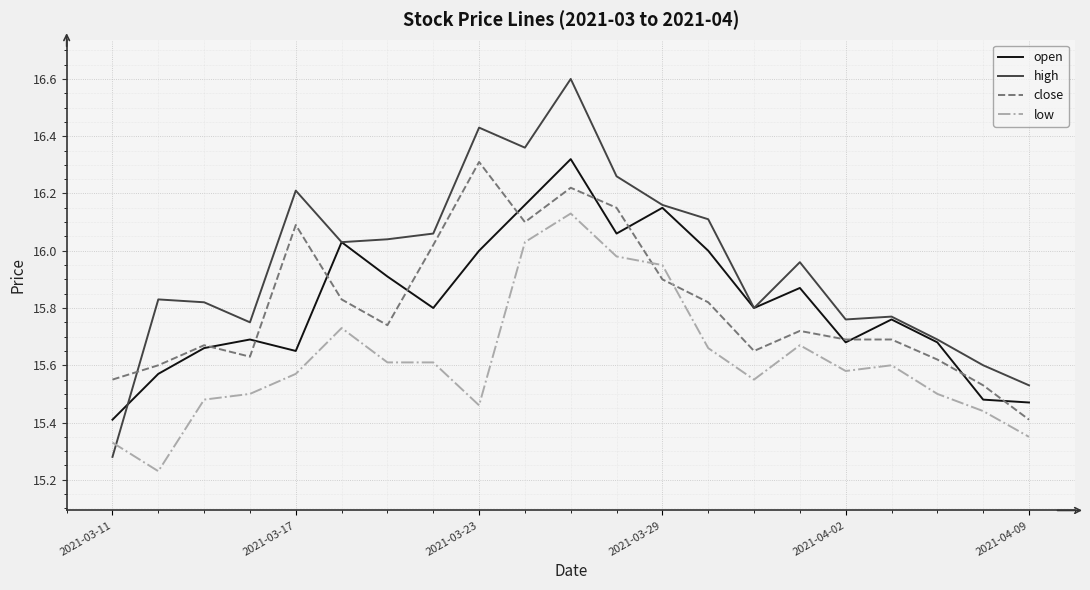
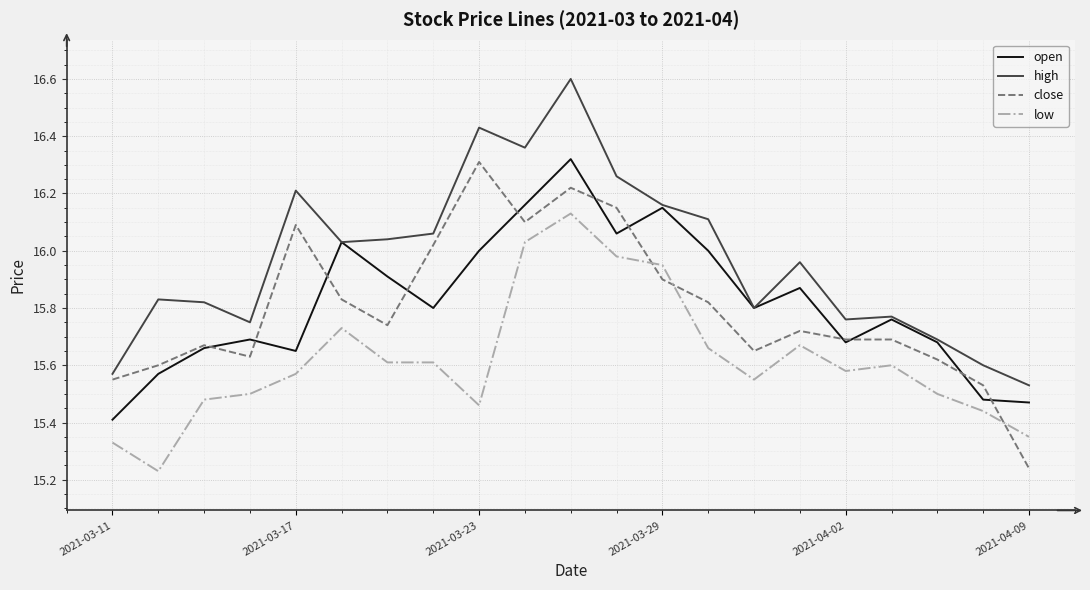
  {
    "open": {
      "2021-03-11": 15.41,
      "2021-03-17": 15.65,
      "2021-03-23": 16.00,
      "2021-03-29": 16.15,
      "2021-04-02": 15.68,
      "2021-04-09": 15.47
    },
    "high": {
-     "2021-03-11": 15.28,
+     "2021-03-11": 15.57,
      "2021-03-17": 16.21,
      "2021-03-23": 16.43,
      "2021-03-29": 16.16,
      "2021-04-02": 15.76,
      "2021-04-09": 15.53
    },
    "close": {
      "2021-03-11": 15.55,
      "2021-03-17": 16.09,
      "2021-03-23": 16.31,
      "2021-03-29": 15.90,
      "2021-04-02": 15.69,
-     "2021-04-09": 15.41
+     "2021-04-09": 15.24
    },
    "low": {
      "2021-03-11": 15.33,
      "2021-03-17": 15.57,
      "2021-03-23": 15.46,
      "2021-03-29": 15.95,
      "2021-04-02": 15.58,
      "2021-04-09": 15.35
    }
  }
